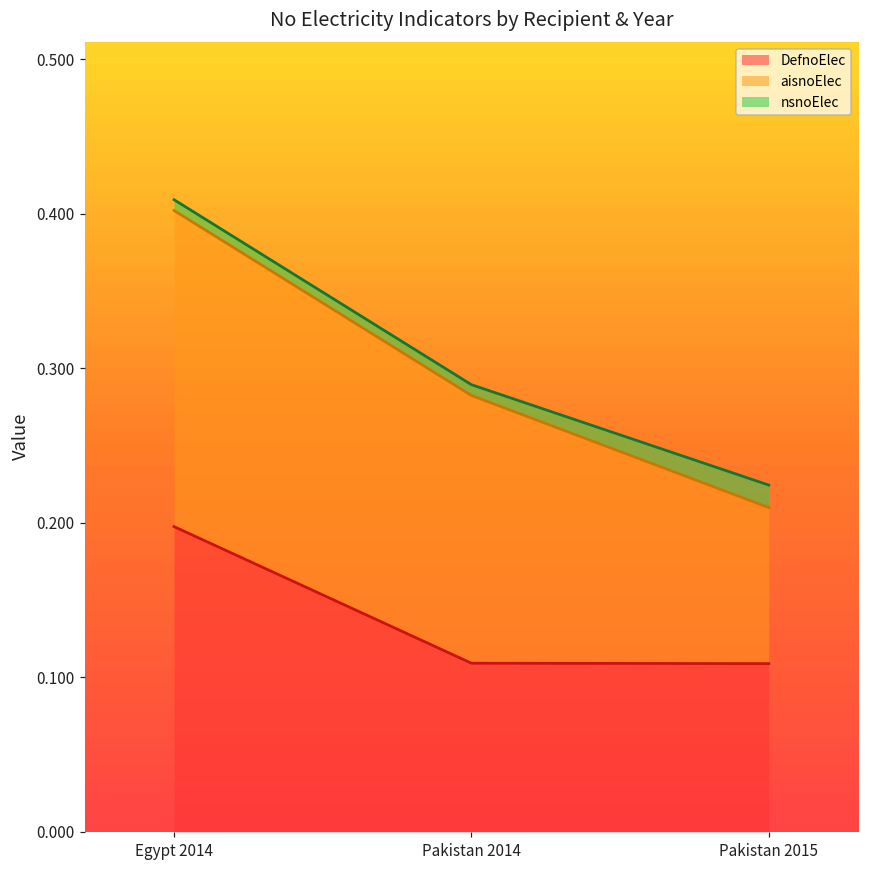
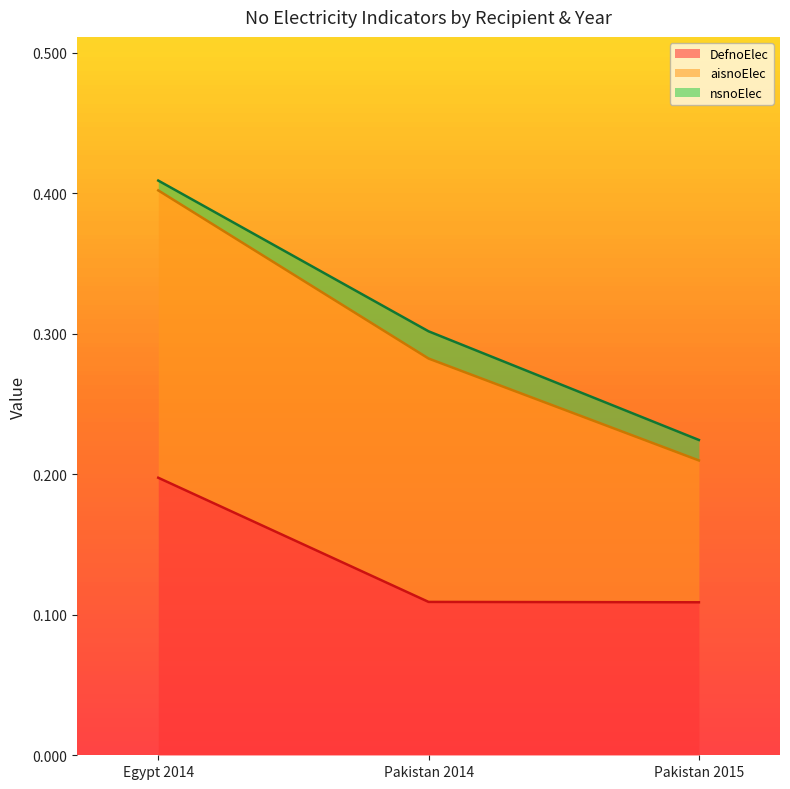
  {
    "DefnoElec": {
      "Egypt 2014": 0.198,
      "Pakistan 2014": 0.109,
      "Pakistan 2015": 0.109
    },
    "aisnoElec": {
      "Egypt 2014": 0.205,
      "Pakistan 2014": 0.173,
      "Pakistan 2015": 0.101
    },
    "nsnoElec": {
      "Egypt 2014": 0.007,
-     "Pakistan 2014": 0.007,
+     "Pakistan 2014": 0.019,
      "Pakistan 2015": 0.015
    }
  }
